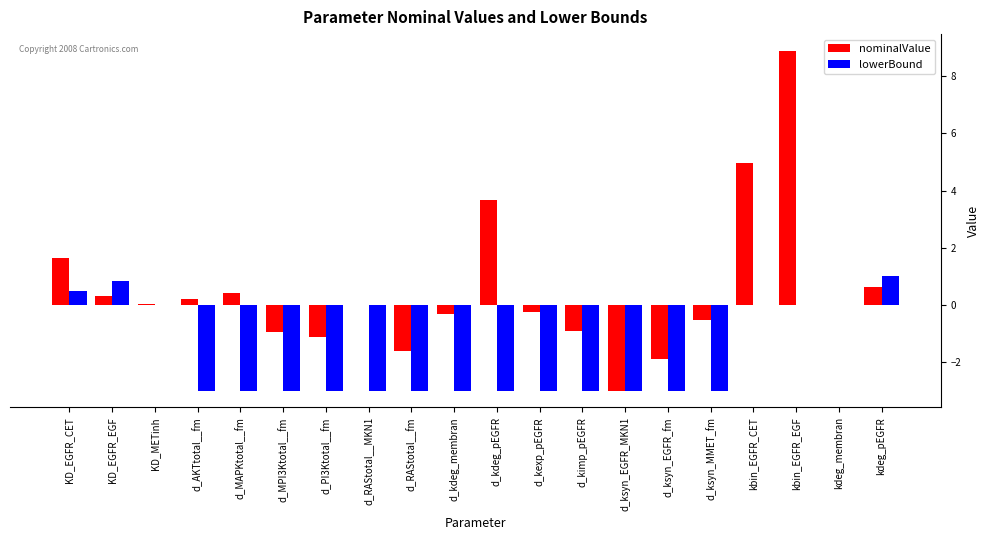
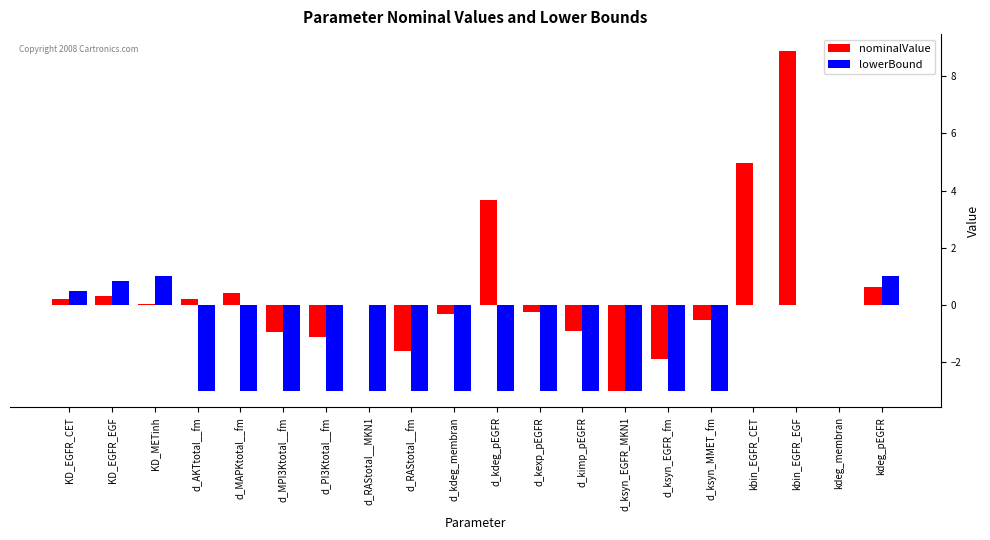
  {
    "nominalValue": {
-     "KD_EGFR_CET": 1.7,
+     "KD_EGFR_CET": 0.2,
      "KD_EGFR_EGF": 0.3,
      "d_AKTtotal__fm": 0.2,
      "d_MAPKtotal__fm": 0.4,
      "d_MPI3Ktotal__fm": -0.9,
      "d_PI3Ktotal__fm": -1.1,
      "d_RAStotal__fm": -1.6,
      "d_kdeg_membran": -0.3,
      "d_kdeg_pEGFR": 3.7,
      "d_kexp_pEGFR": -0.2,
      "d_kimp_pEGFR": -0.9,
      "d_ksyn_EGFR_MKN1": -3.0,
      "d_ksyn_EGFR_fm": -1.9,
      "d_ksyn_MMET_fm": -0.5,
      "kbin_EGFR_CET": 5.0,
      "kbin_EGFR_EGF": 8.9,
      "kdeg_pEGFR": 0.6
    },
    "lowerBound": {
      "KD_EGFR_CET": 0.5,
      "KD_EGFR_EGF": 0.8,
-     "KD_METinh": 0,
+     "KD_METinh": 1,
      "d_AKTtotal__fm": -3,
      "d_MAPKtotal__fm": -3,
      "d_MPI3Ktotal__fm": -3,
      "d_PI3Ktotal__fm": -3,
      "d_RAStotal__MKN1": -3,
      "d_RAStotal__fm": -3,
      "d_kdeg_membran": -3,
      "d_kdeg_pEGFR": -3,
      "d_kexp_pEGFR": -3,
      "d_kimp_pEGFR": -3,
      "d_ksyn_EGFR_MKN1": -3,
      "d_ksyn_EGFR_fm": -3,
      "d_ksyn_MMET_fm": -3,
      "kdeg_pEGFR": 1
    }
  }
